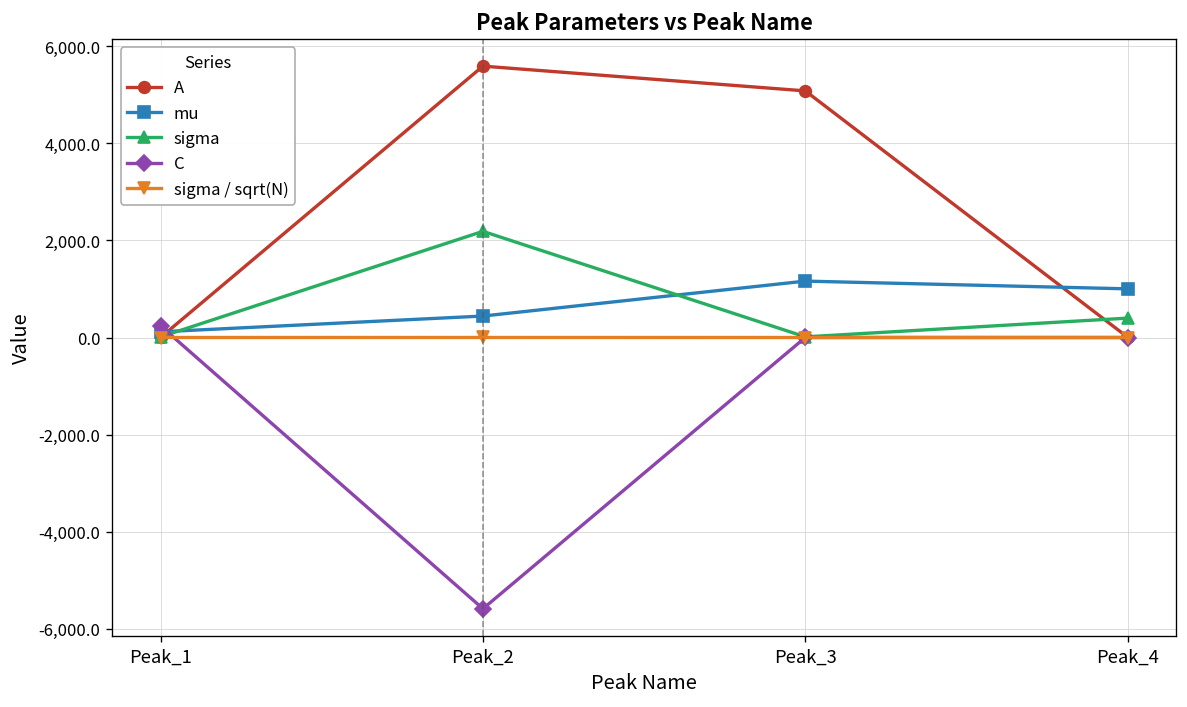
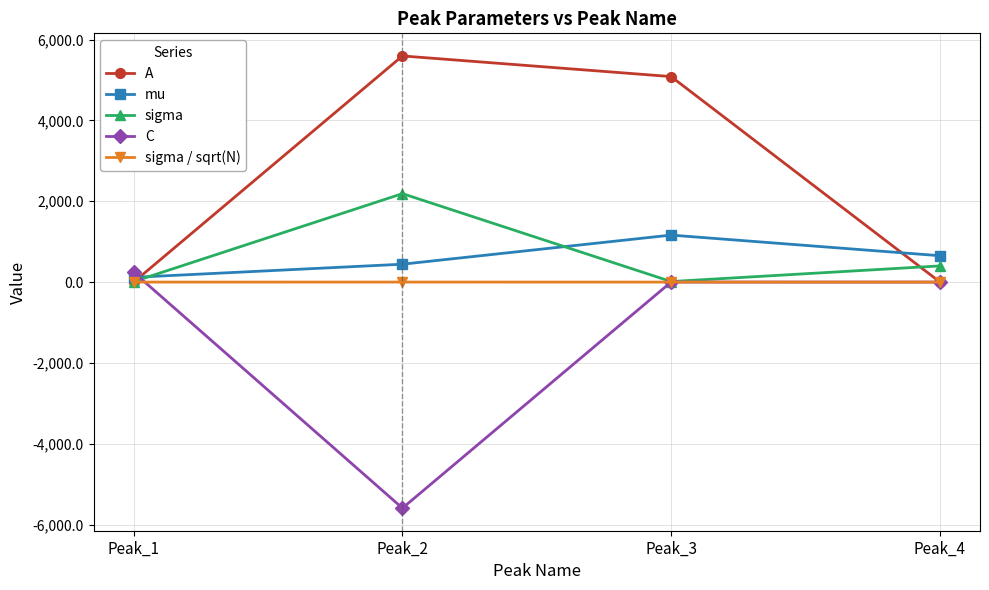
  {
    "A": {
      "Peak_2": "5,600",
      "Peak_3": "5,100"
    },
    "mu": {
      "Peak_1": "100",
      "Peak_2": "400",
      "Peak_3": "1,200",
-     "Peak_4": "1,000"
+     "Peak_4": "700"
    },
    "sigma": {
      "Peak_2": "2,200",
      "Peak_4": "400"
    },
    "C": {
      "Peak_1": "200",
      "Peak_2": "-5,600"
    },
    "sigma / sqrt(N)": {
      "Peak_2": "0"
    }
  }
